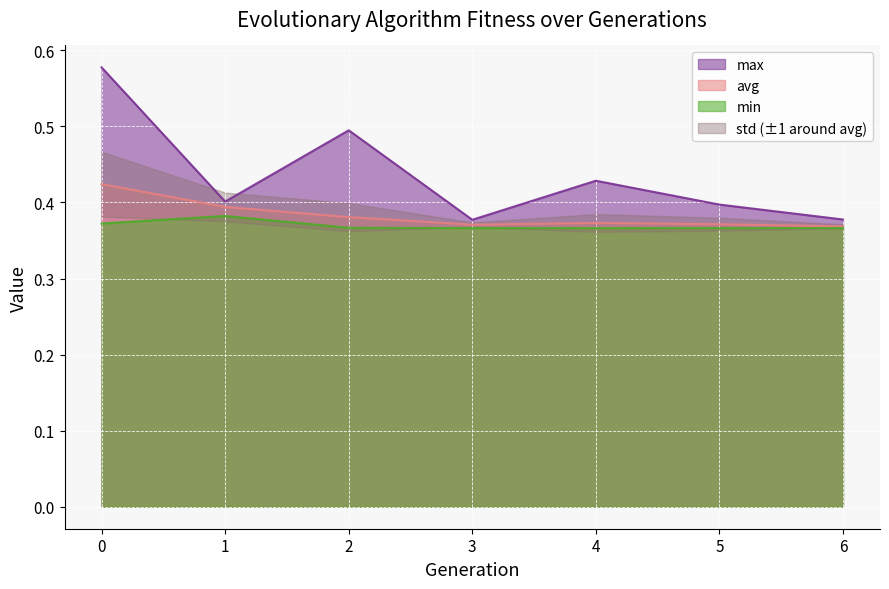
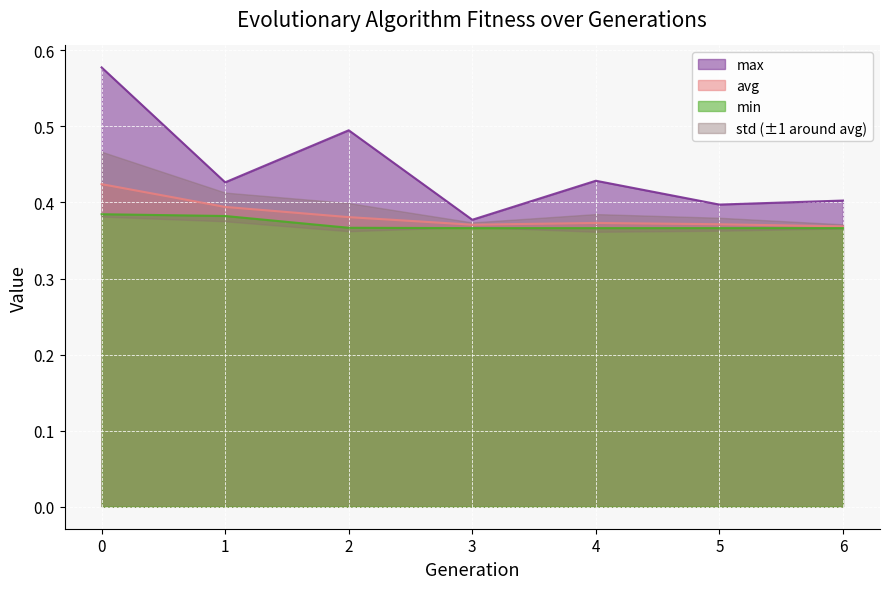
  {
    "max": {
      "0": 0.58,
-     "1": 0.40,
+     "1": 0.43,
      "2": 0.49,
      "3": 0.38,
      "4": 0.43,
      "5": 0.40,
-     "6": 0.38
+     "6": 0.40
    },
    "min": {
-     "0": 0.37,
+     "0": 0.38,
      "1": 0.38,
      "2": 0.37,
      "3": 0.37,
      "4": 0.37,
      "5": 0.37
    }
  }
